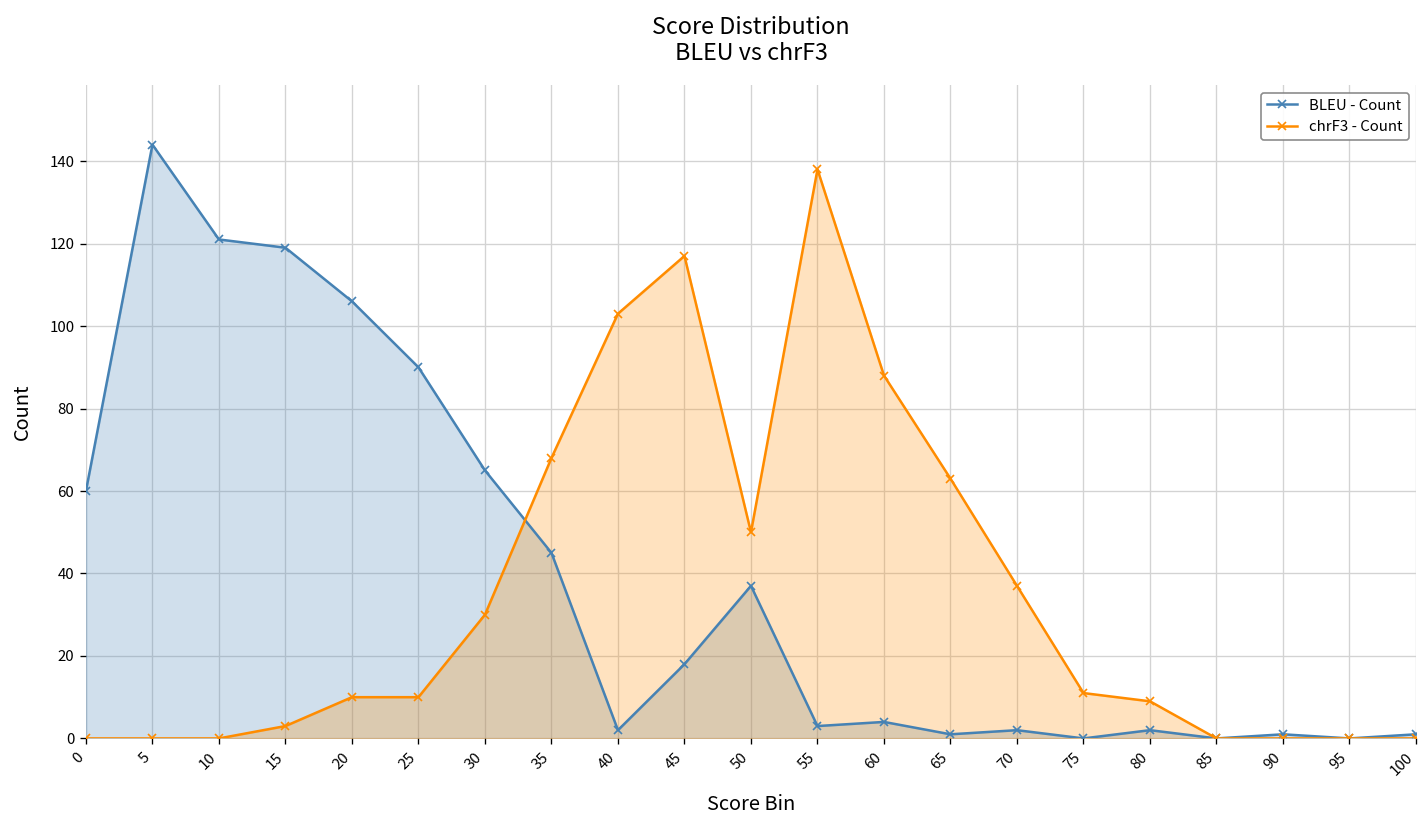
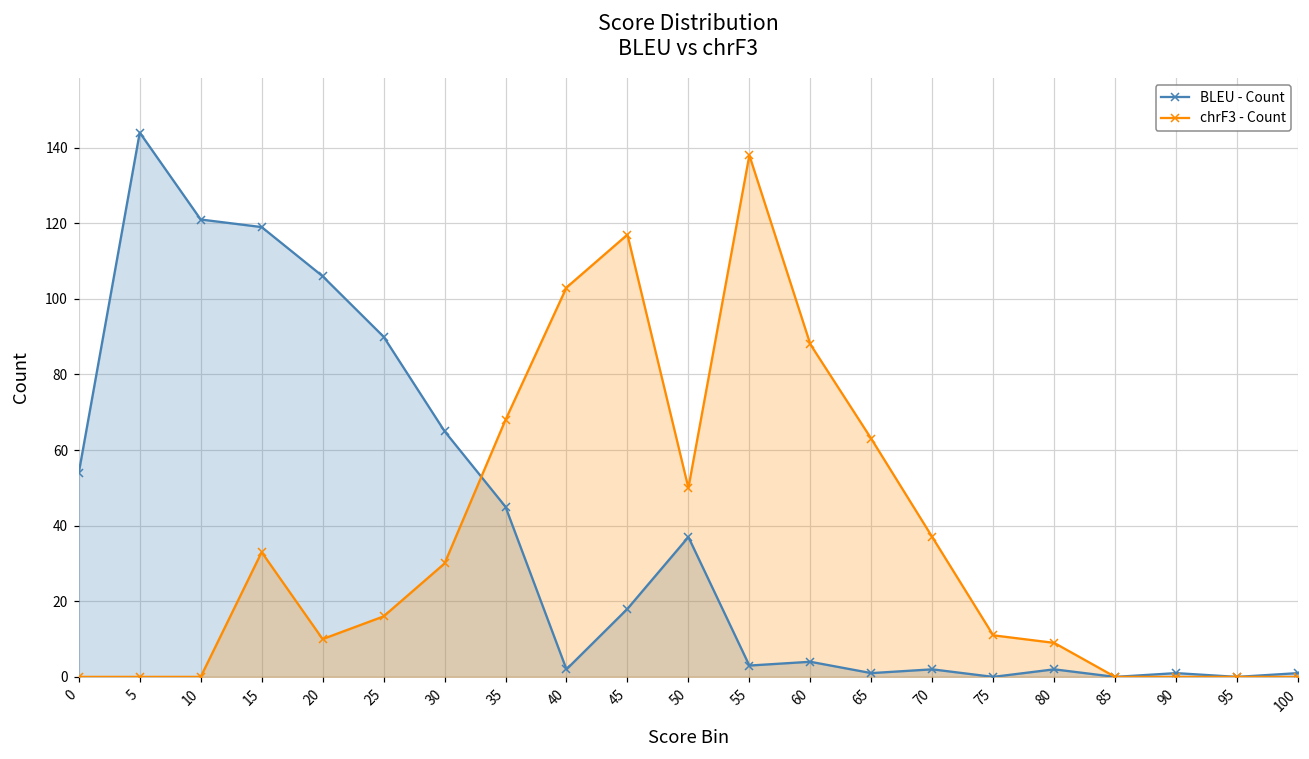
  {
    "BLEU - Count": {
-     "0": 60,
+     "0": 54,
      "5": 144,
      "10": 121,
      "15": 119,
      "20": 106,
      "25": 90,
      "30": 65,
      "35": 45,
      "40": 2,
      "45": 18,
      "50": 37,
      "55": 3,
      "60": 4,
      "65": 1,
      "70": 2,
      "75": 0,
      "80": 2,
      "90": 1,
      "100": 1
    },
    "chrF3 - Count": {
      "0": 0,
      "5": 0,
      "10": 0,
-     "15": 3,
+     "15": 33,
      "20": 10,
-     "25": 10,
+     "25": 16,
      "30": 30,
      "35": 68,
      "40": 103,
      "45": 117,
      "50": 50,
      "55": 138,
      "60": 88,
      "65": 63,
      "70": 37,
      "75": 11,
      "80": 9,
      "90": 0,
      "100": 0
    }
  }
